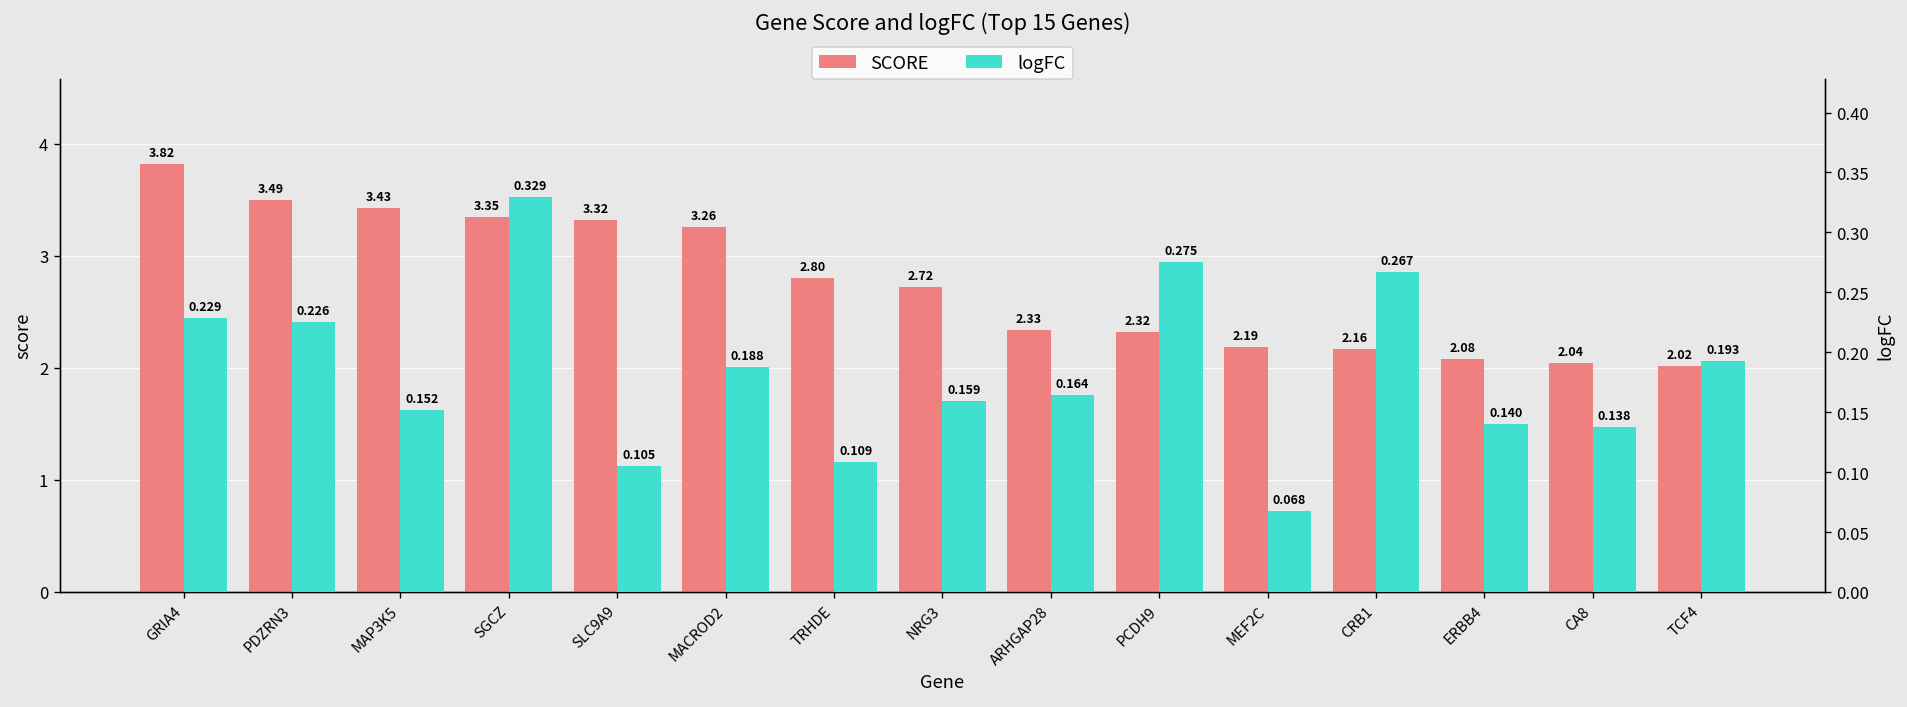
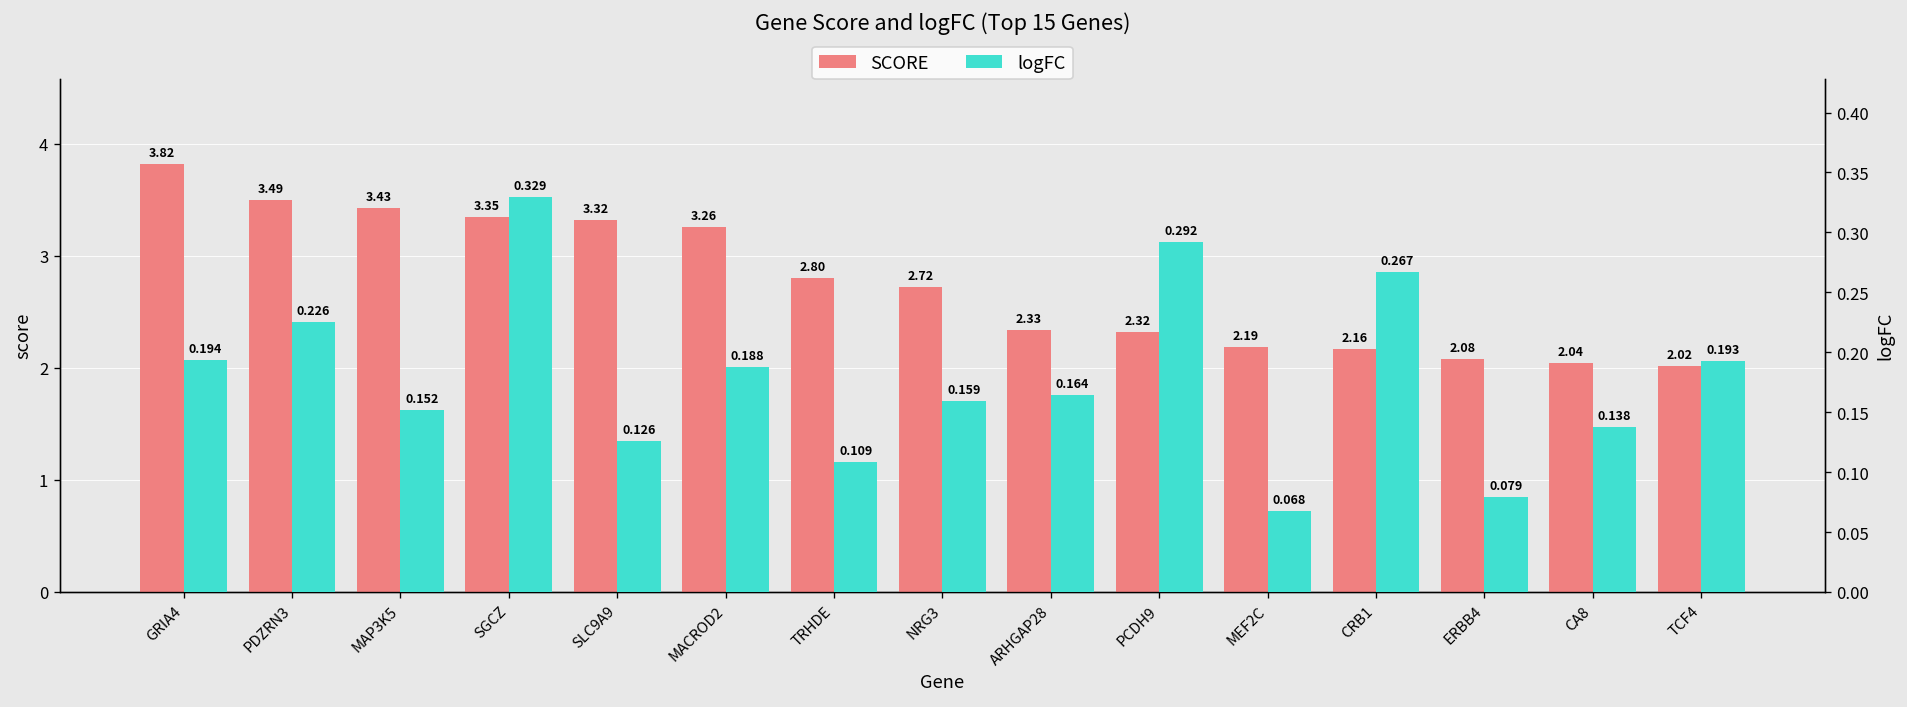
  {
    "logFC": {
-     "GRIA4": 0.229,
+     "GRIA4": 0.194,
      "PDZRN3": 0.226,
      "MAP3K5": 0.152,
      "SGCZ": 0.329,
-     "SLC9A9": 0.105,
+     "SLC9A9": 0.126,
      "MACROD2": 0.188,
      "TRHDE": 0.109,
      "NRG3": 0.159,
      "ARHGAP28": 0.164,
-     "PCDH9": 0.275,
+     "PCDH9": 0.292,
      "MEF2C": 0.068,
      "CRB1": 0.267,
-     "ERBB4": 0.140,
+     "ERBB4": 0.079,
      "CA8": 0.138,
      "TCF4": 0.193
    }
  }
